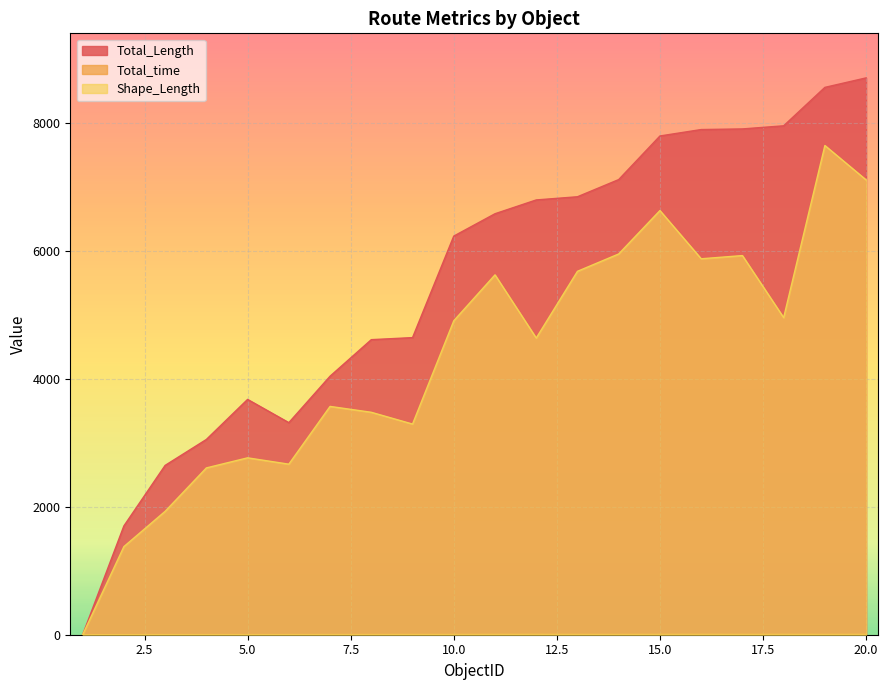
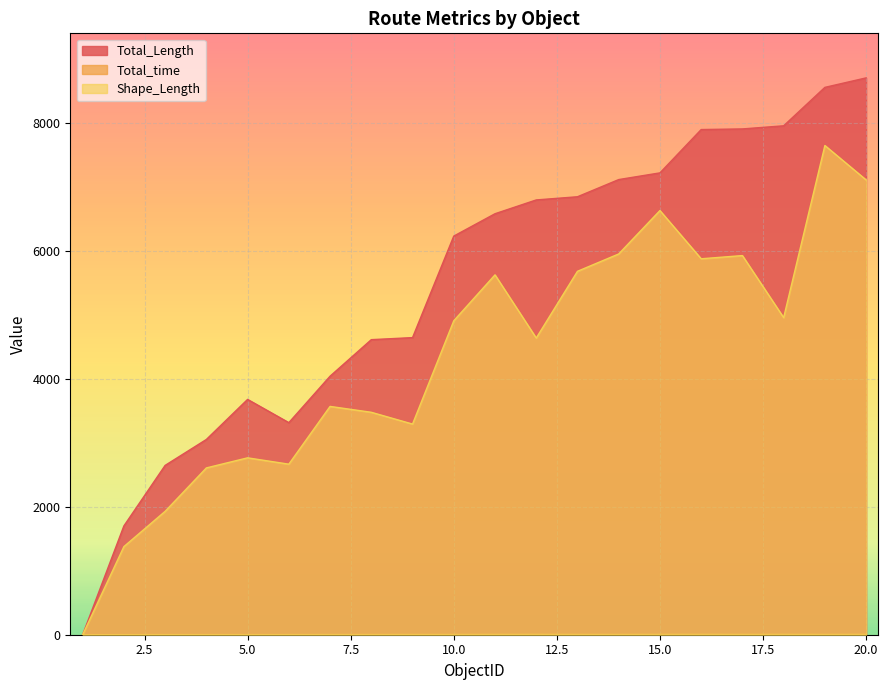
  {
    "Total_Length": {
      "5.0": 3700,
      "10.0": 6200,
-     "15.0": 7800,
+     "15.0": 7200,
      "20.0": 8700
    }
  }
